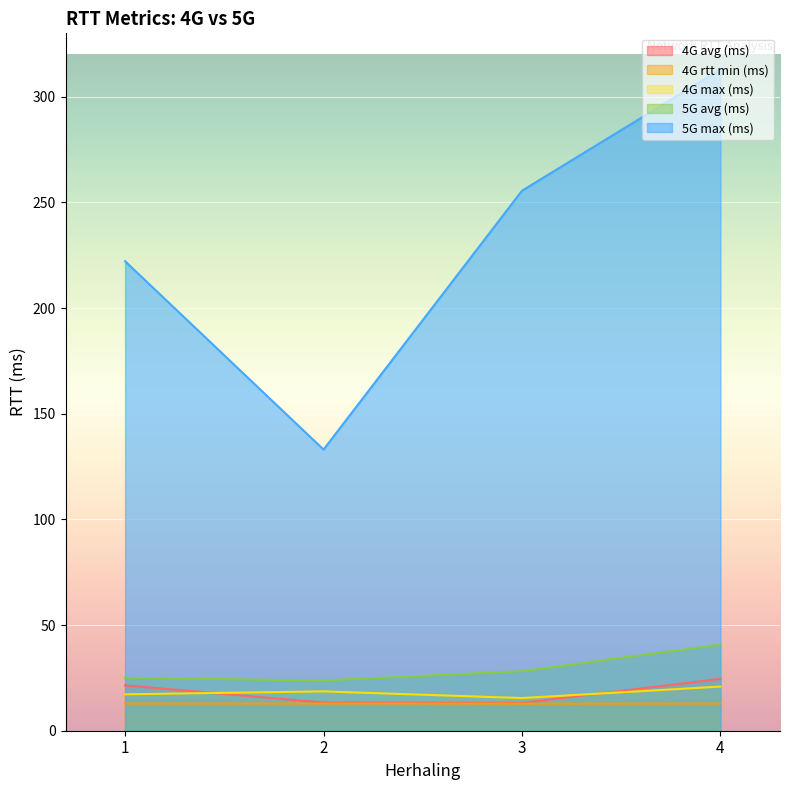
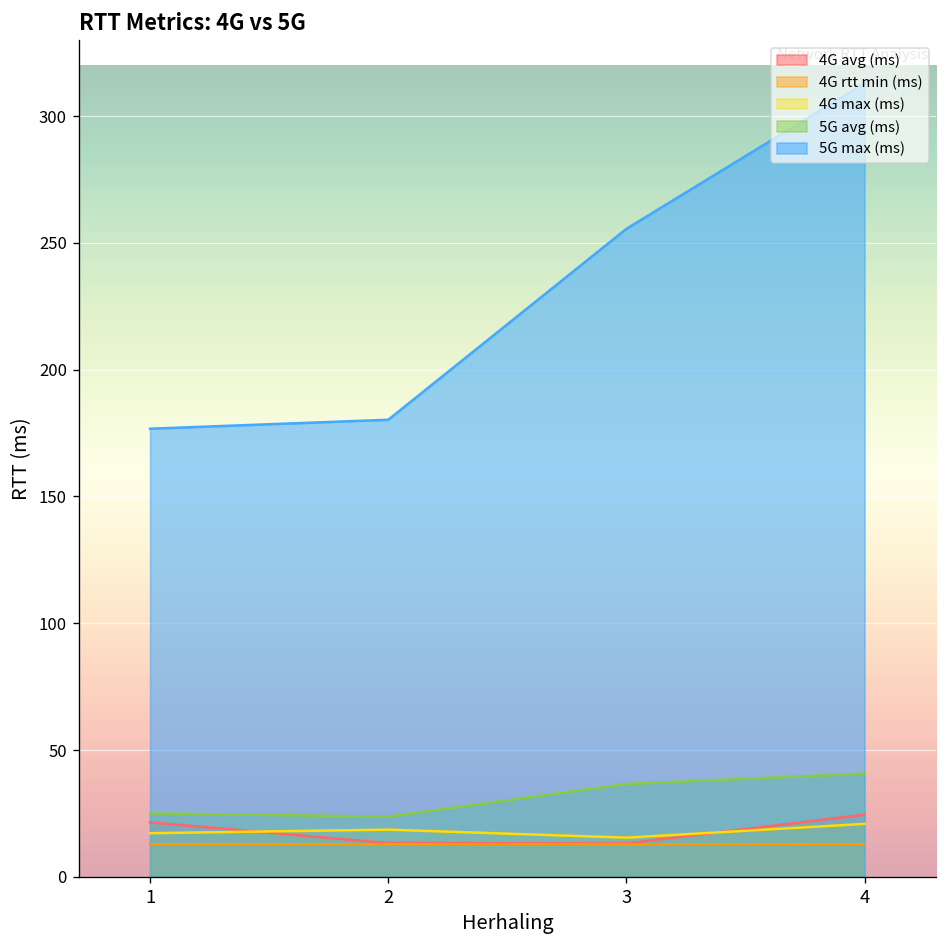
  {
    "4G avg (ms)": {
      "1": 22,
      "4": 25
    },
    "5G avg (ms)": {
      "1": 25,
      "2": 24,
-     "3": 28,
+     "3": 37,
      "4": 41
    },
    "5G max (ms)": {
-     "1": 222,
-     "2": 133,
+     "1": 177,
+     "2": 180,
      "3": 256
    }
  }
